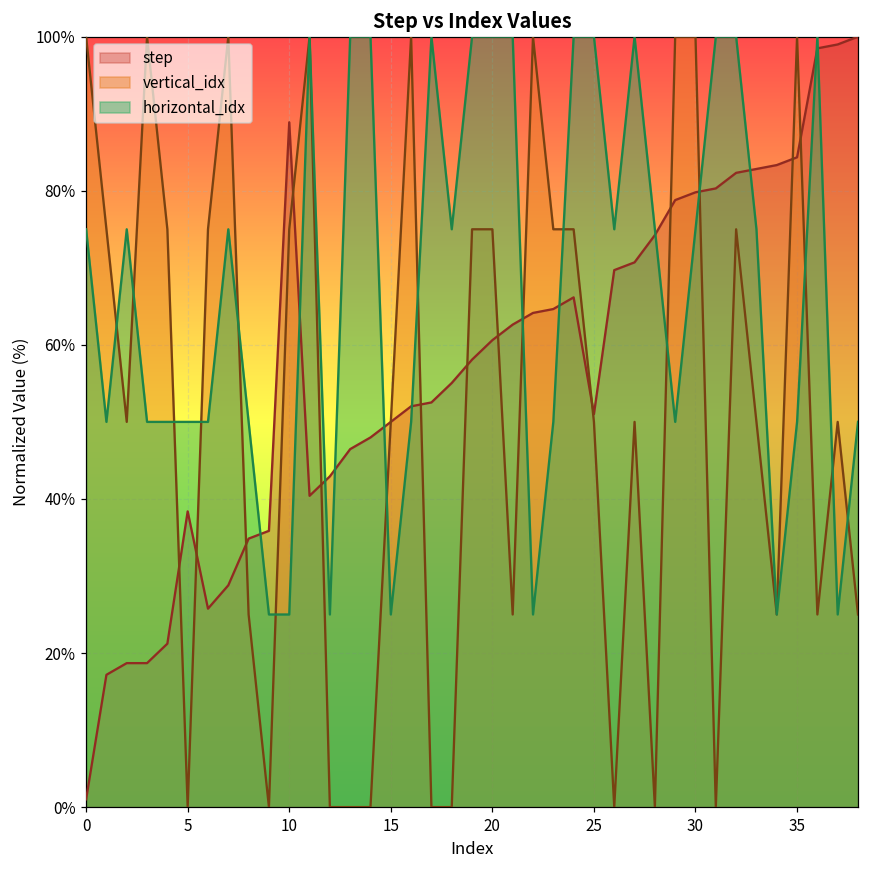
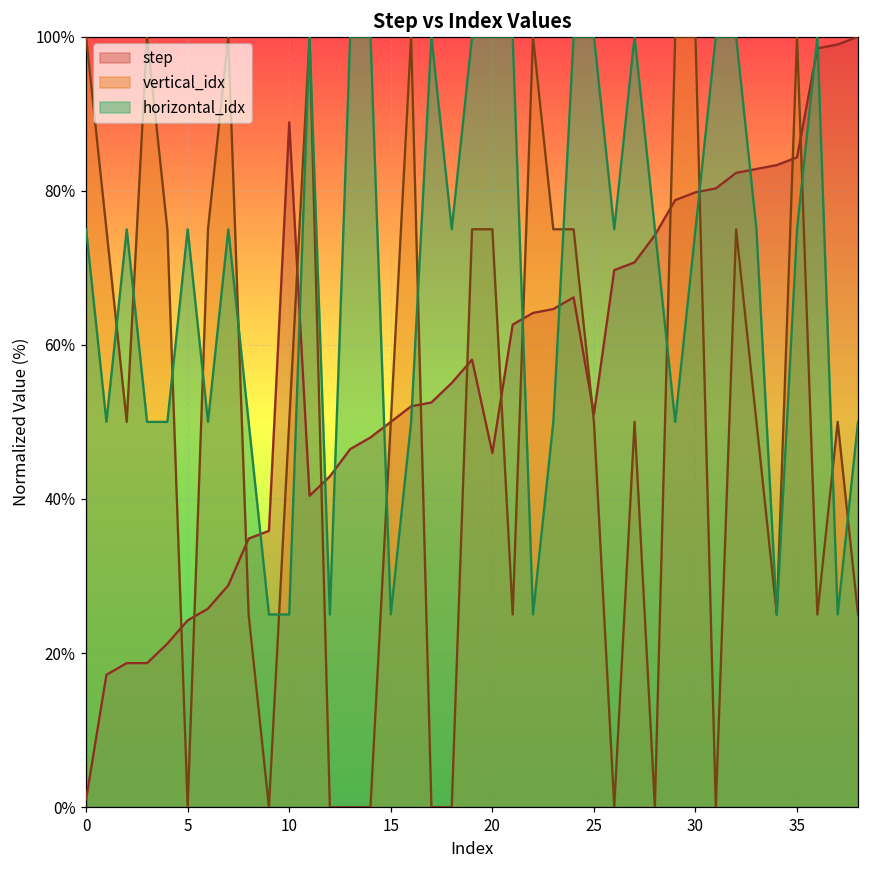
  {
    "step": {
      "0": "1%",
-     "5": "38%",
+     "5": "24%",
      "10": "89%",
-     "20": "61%",
+     "20": "46%",
      "25": "51%",
      "30": "80%",
      "35": "84%"
    },
    "vertical_idx": {
      "0": "100%",
      "5": "0%",
-     "10": "75%",
+     "10": "50%",
      "20": "75%",
      "25": "50%",
      "30": "100%",
      "35": "100%"
    },
    "horizontal_idx": {
      "0": "75%",
-     "5": "50%",
+     "5": "75%",
      "10": "25%",
      "15": "25%",
      "20": "100%",
      "25": "100%",
      "30": "75%",
-     "35": "50%"
+     "35": "75%"
    }
  }
